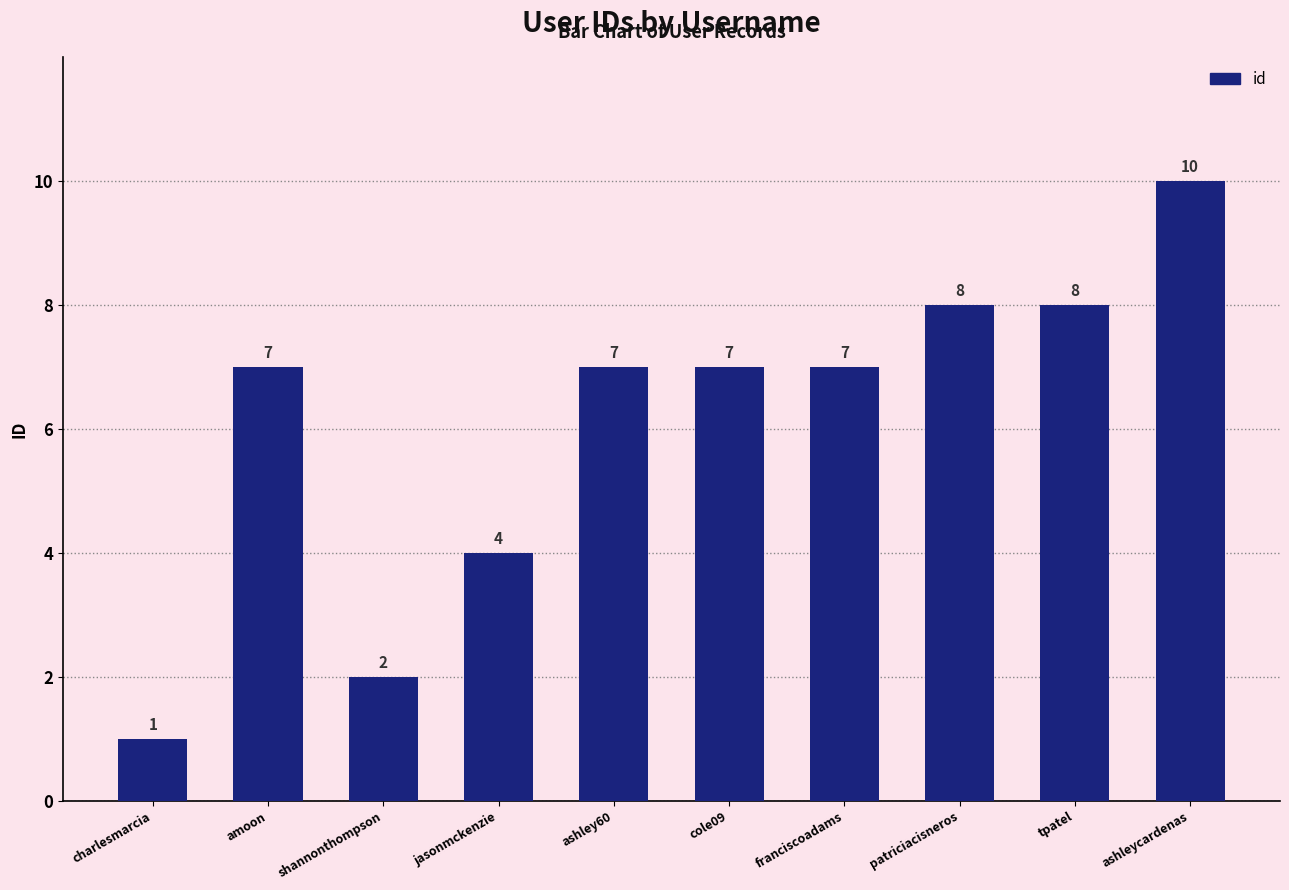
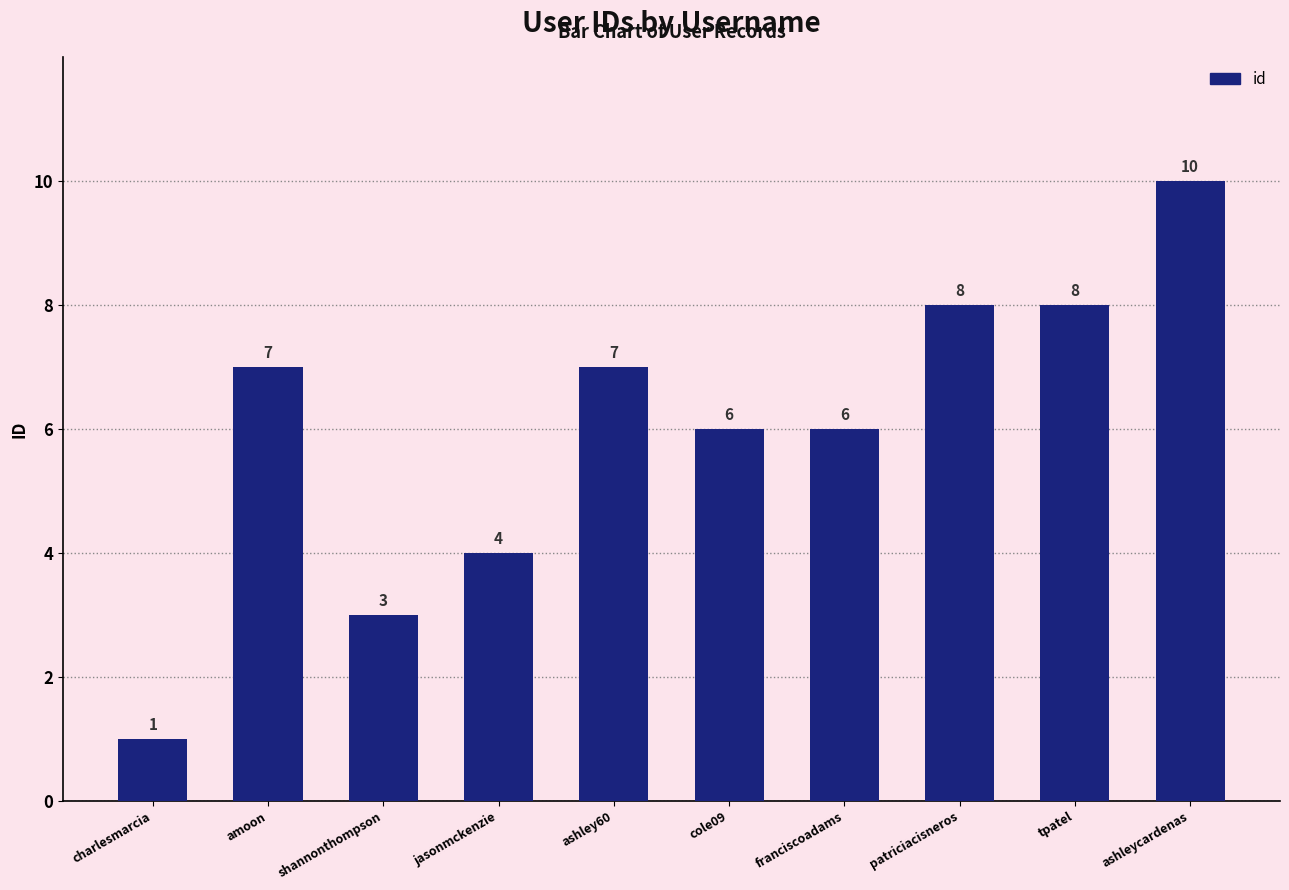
  {
    "charlesmarcia": 1,
    "amoon": 7,
-   "shannonthompson": 2,
+   "shannonthompson": 3,
    "jasonmckenzie": 4,
    "ashley60": 7,
-   "cole09": 7,
-   "franciscoadams": 7,
+   "cole09": 6,
+   "franciscoadams": 6,
    "patriciacisneros": 8,
    "tpatel": 8,
    "ashleycardenas": 10
  }
